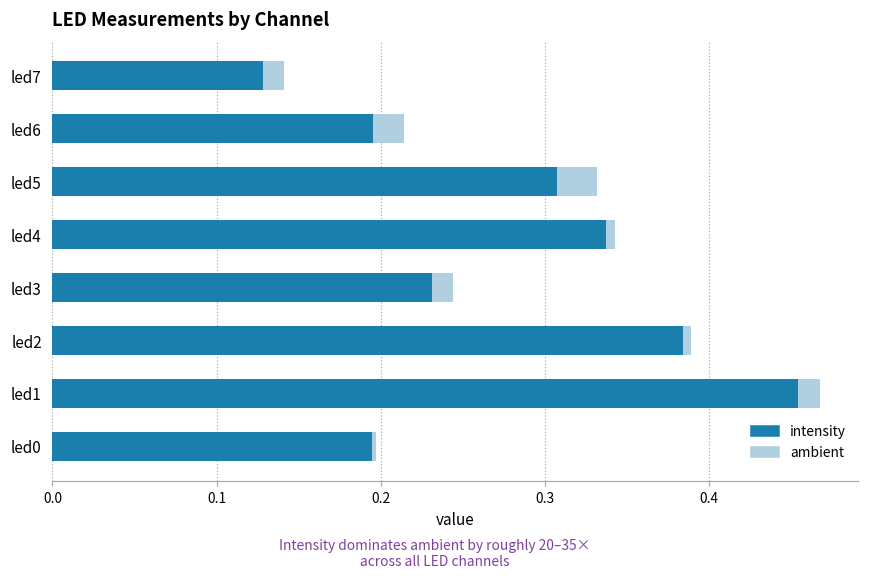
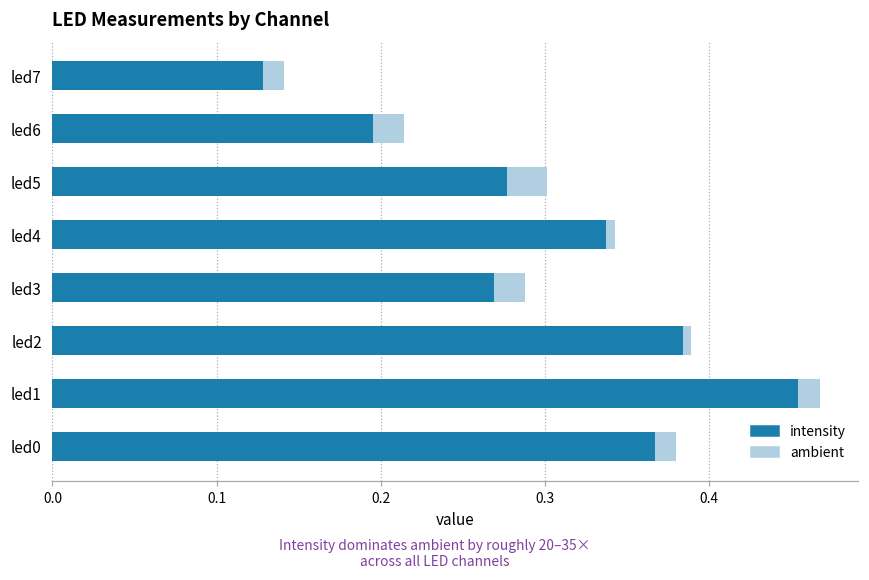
  {
    "intensity": {
      "led7": 0.128,
      "led6": 0.195,
-     "led5": 0.308,
+     "led5": 0.277,
      "led4": 0.338,
-     "led3": 0.231,
+     "led3": 0.269,
      "led2": 0.384,
      "led1": 0.454,
-     "led0": 0.194
+     "led0": 0.367
    },
    "ambient": {
      "led7": 0.013,
      "led6": 0.019,
      "led5": 0.024,
      "led4": 0.005,
-     "led3": 0.013,
+     "led3": 0.019,
      "led2": 0.005,
      "led1": 0.013,
-     "led0": 0.003
+     "led0": 0.013
    }
  }
